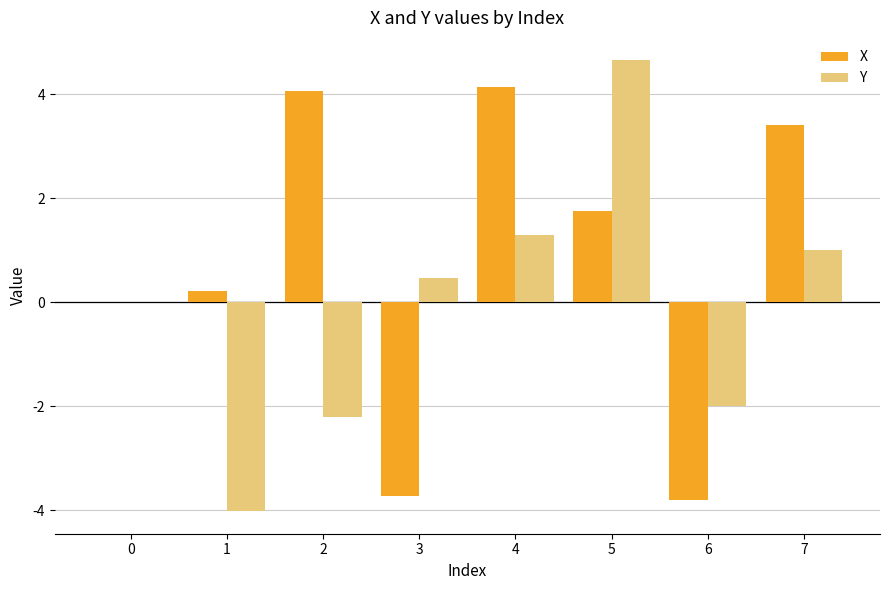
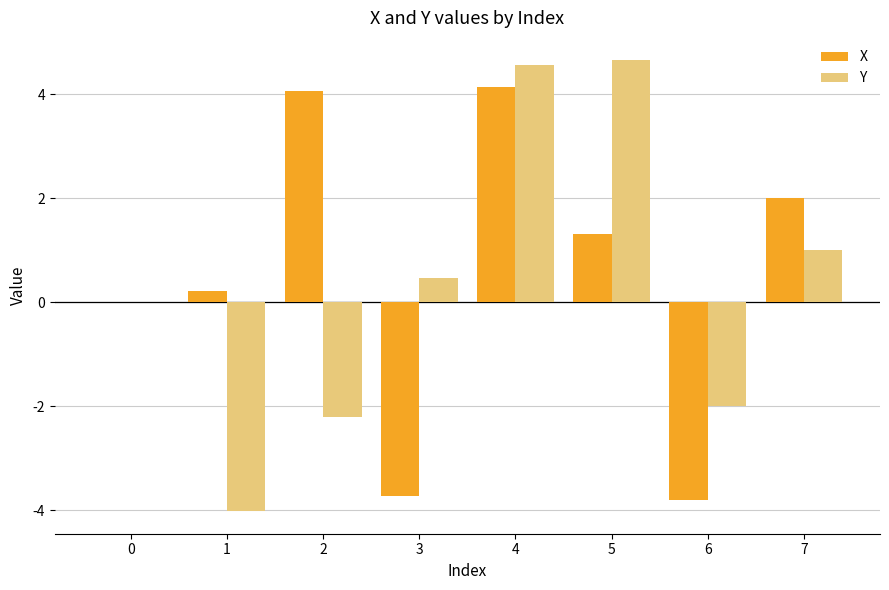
  {
    "X": {
      "0": 0.0,
      "1": 0.2,
      "2": 4.1,
      "3": -3.7,
      "4": 4.1,
-     "5": 1.8,
+     "5": 1.3,
      "6": -3.8,
-     "7": 3.4
+     "7": 2.0
    },
    "Y": {
      "0": 0.0,
      "1": -4.0,
      "2": -2.2,
      "3": 0.5,
-     "4": 1.3,
+     "4": 4.6,
      "5": 4.7,
      "6": -2.0,
      "7": 1.0
    }
  }
